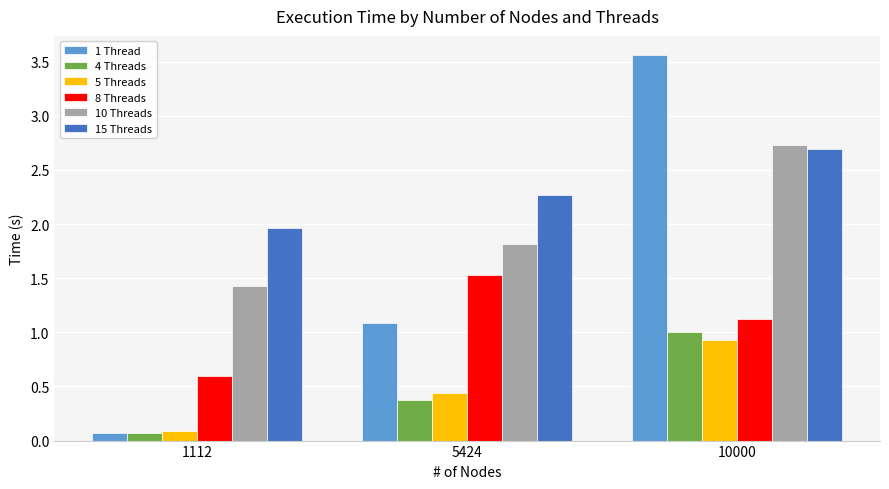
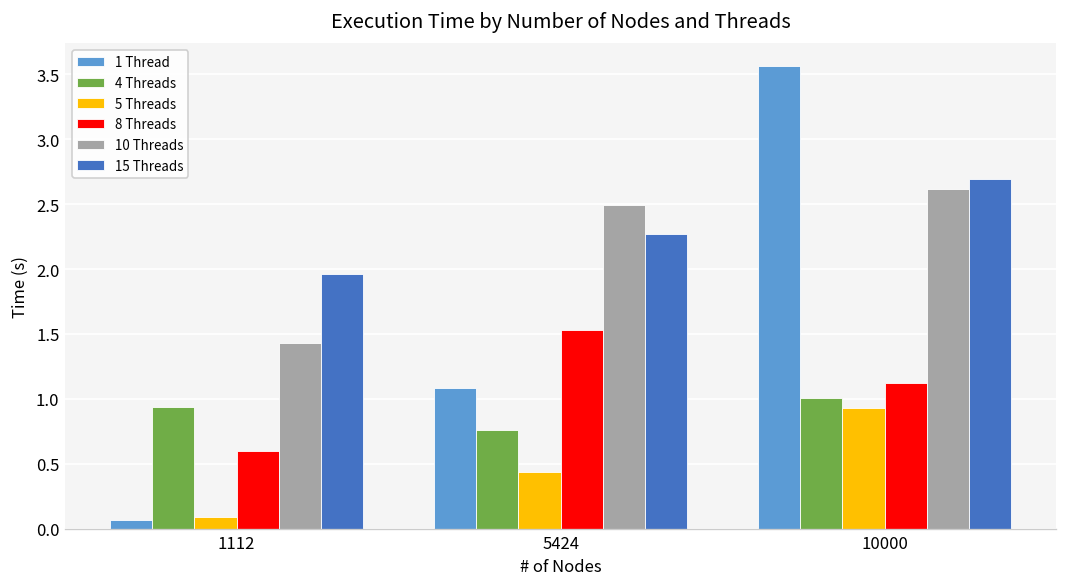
  {
    "4 Threads": {
-     "1112": 0.07,
-     "5424": 0.37,
+     "1112": 0.94,
+     "5424": 0.76,
      "10000": 1.00
    },
    "5 Threads": {
      "1112": 0.09,
      "5424": 0.44,
      "10000": 0.93
    },
    "8 Threads": {
      "1112": 0.60,
      "5424": 1.53,
      "10000": 1.13
    },
    "10 Threads": {
      "1112": 1.43,
-     "5424": 1.82,
-     "10000": 2.73
+     "5424": 2.50,
+     "10000": 2.62
    }
  }
